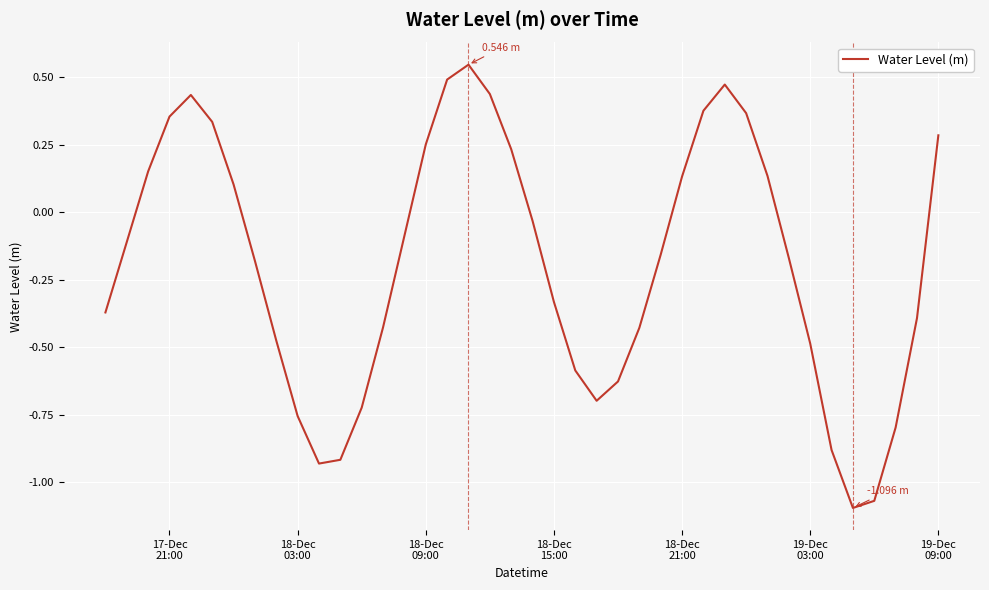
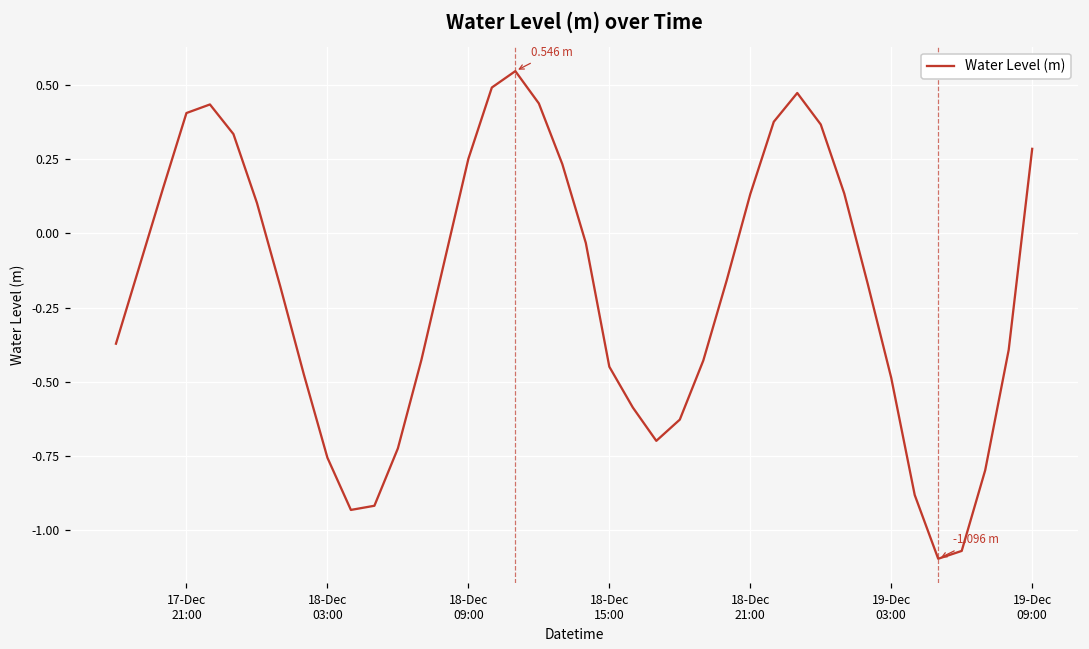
  {
-   "17-Dec 21:00": 0.35,
+   "17-Dec 21:00": 0.41,
    "18-Dec 03:00": -0.76,
    "18-Dec 09:00": 0.25,
-   "18-Dec 15:00": -0.33,
+   "18-Dec 15:00": -0.45,
    "18-Dec 21:00": 0.13,
    "19-Dec 03:00": -0.49,
    "19-Dec 09:00": 0.28
  }
